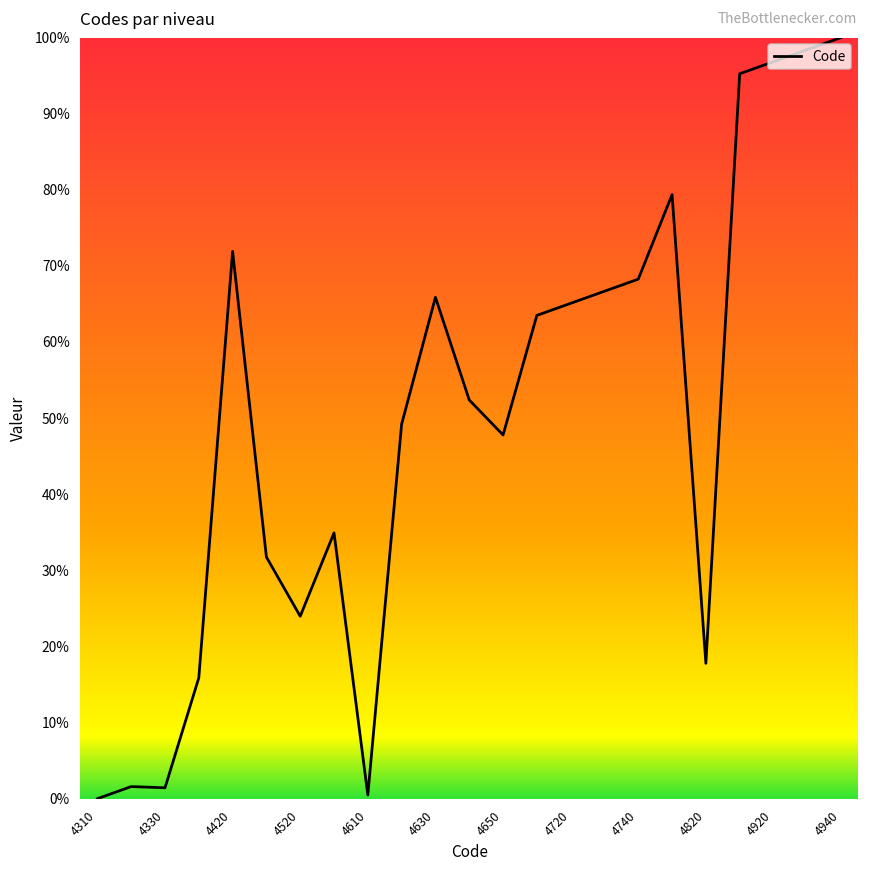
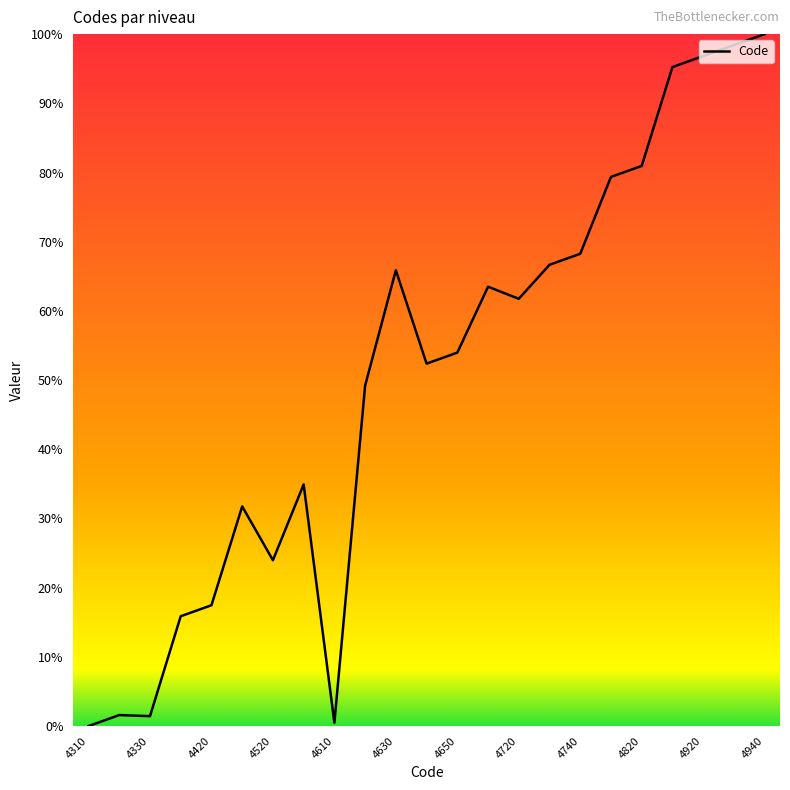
  {
    "4310": "0%",
    "4330": "1%",
-   "4420": "72%",
+   "4420": "17%",
    "4520": "24%",
    "4610": "0%",
    "4630": "66%",
-   "4650": "48%",
-   "4720": "65%",
+   "4650": "54%",
+   "4720": "62%",
    "4740": "68%",
-   "4820": "18%",
+   "4820": "81%",
    "4940": "100%"
  }
